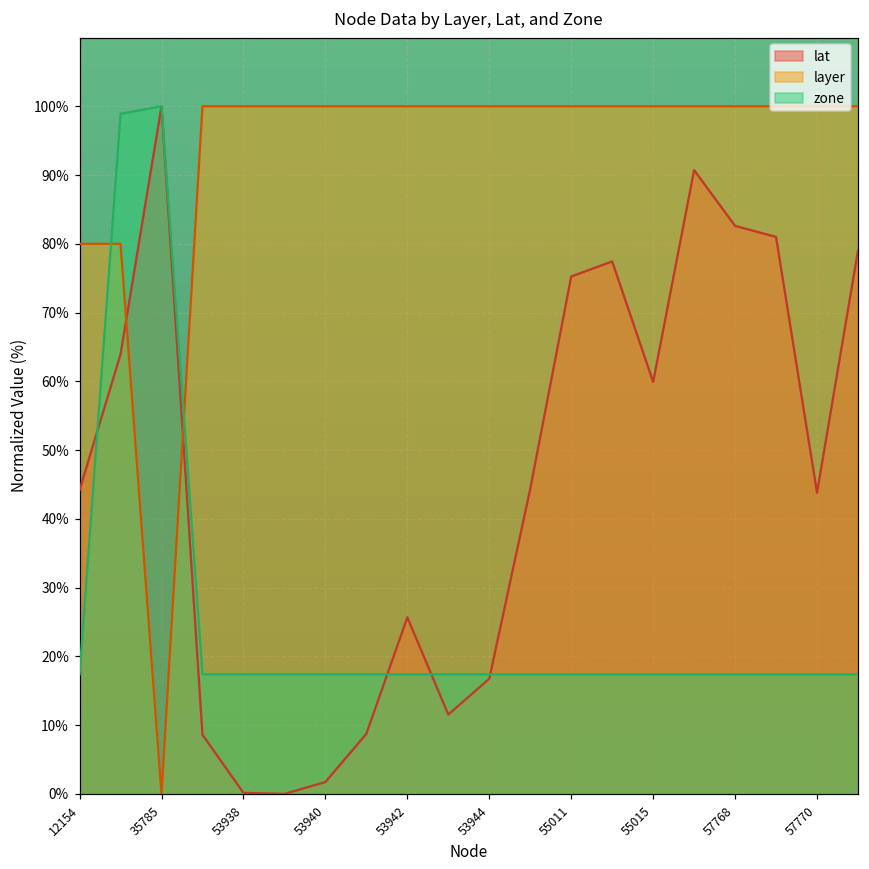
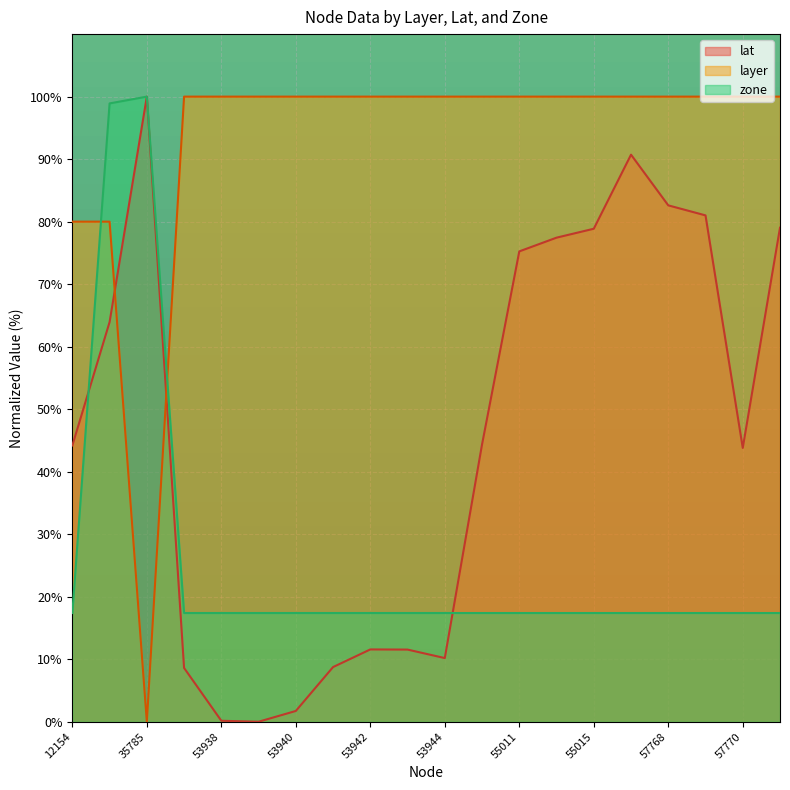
  {
    "lat": {
      "12154": "44%",
      "53938": "0%",
      "53940": "2%",
-     "53942": "26%",
-     "53944": "17%",
+     "53942": "12%",
+     "53944": "10%",
      "55011": "75%",
-     "55015": "60%",
+     "55015": "79%",
      "57768": "83%",
      "57770": "44%"
    },
    "layer": {
      "12154": "80%",
      "35785": "0%",
      "53938": "100%",
      "53940": "100%",
      "53942": "100%",
      "53944": "100%",
      "55011": "100%",
      "55015": "100%",
      "57768": "100%"
    },
    "zone": {
      "12154": "17%",
      "53938": "17%",
      "53940": "17%",
      "53942": "17%",
      "53944": "17%",
      "55011": "17%",
      "55015": "17%",
      "57768": "17%",
      "57770": "17%"
    }
  }
